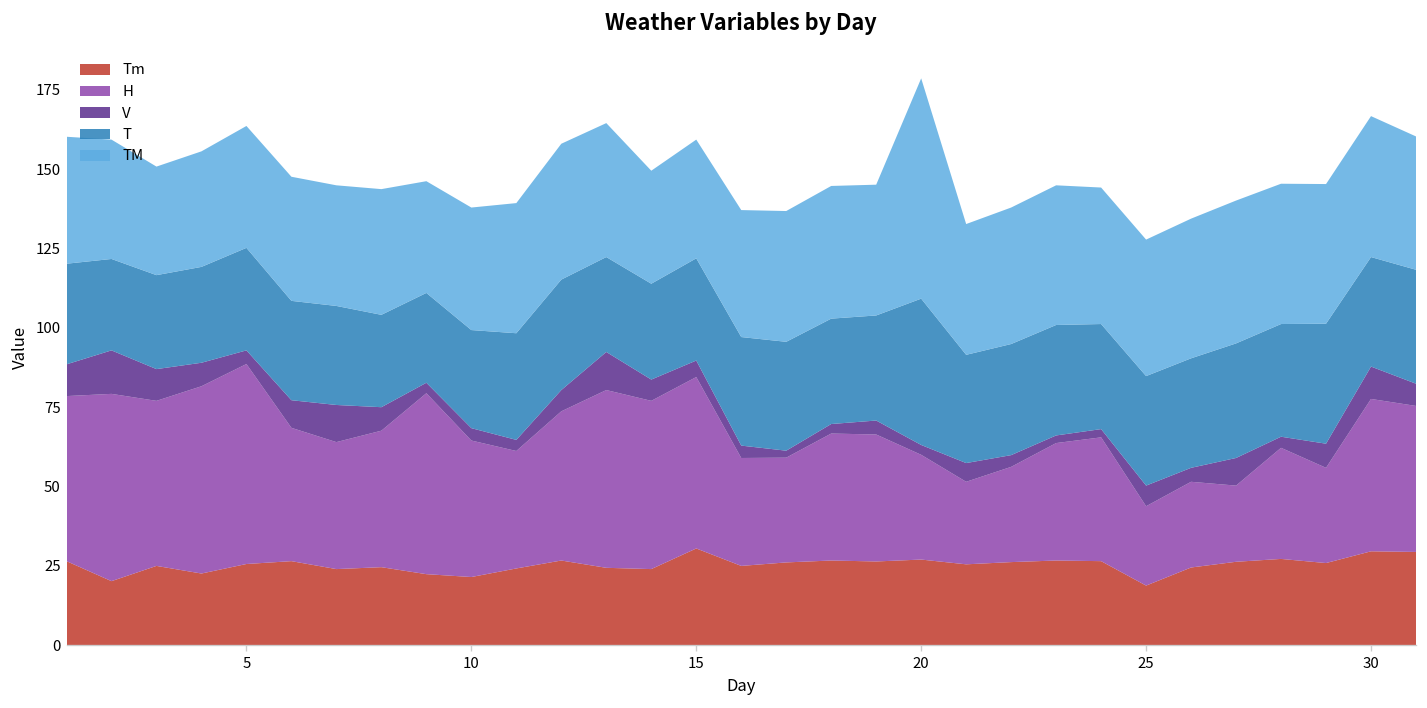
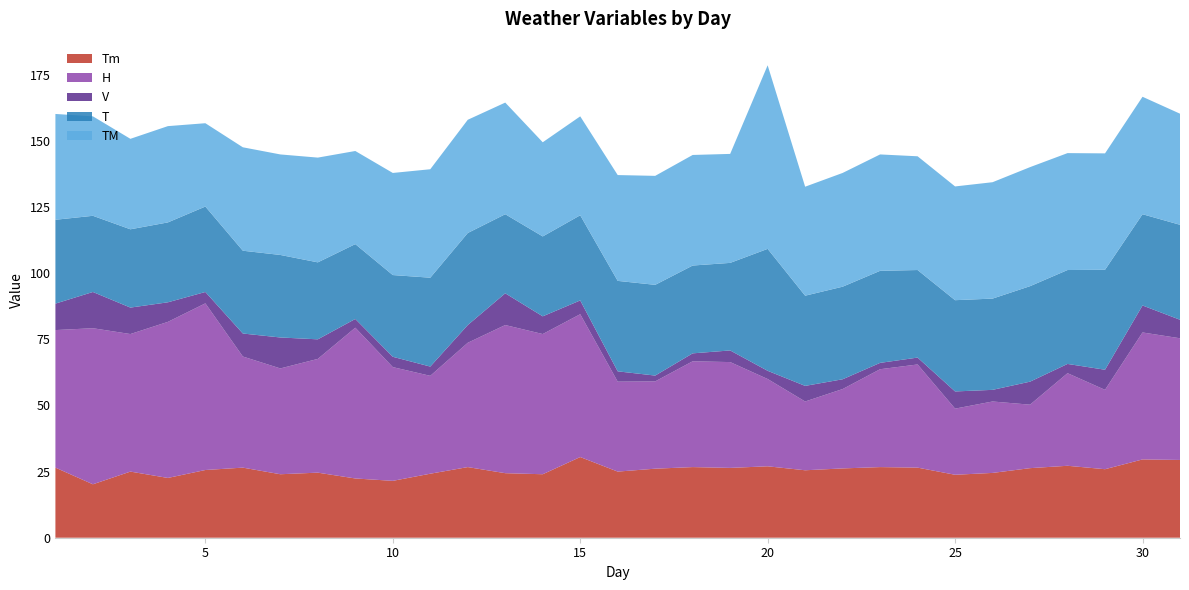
  {
    "Tm": {
      "5": 26,
      "10": 22,
      "15": 31,
      "20": 27,
-     "25": 19,
+     "25": 24,
      "30": 30
    },
    "H": {
      "5": 63,
      "10": 43,
      "15": 54,
      "20": 33,
      "25": 25,
      "30": 48
    },
    "V": {
      "5": 4,
      "10": 4,
      "15": 5,
      "20": 3,
      "25": 7,
      "30": 10
    },
    "T": {
      "5": 32,
      "10": 31,
      "15": 32,
      "20": 46,
      "25": 35,
      "30": 35
    },
    "TM": {
-     "5": 38,
+     "5": 32,
      "10": 39,
      "15": 37,
      "20": 69,
      "25": 43,
      "30": 44
    }
  }
